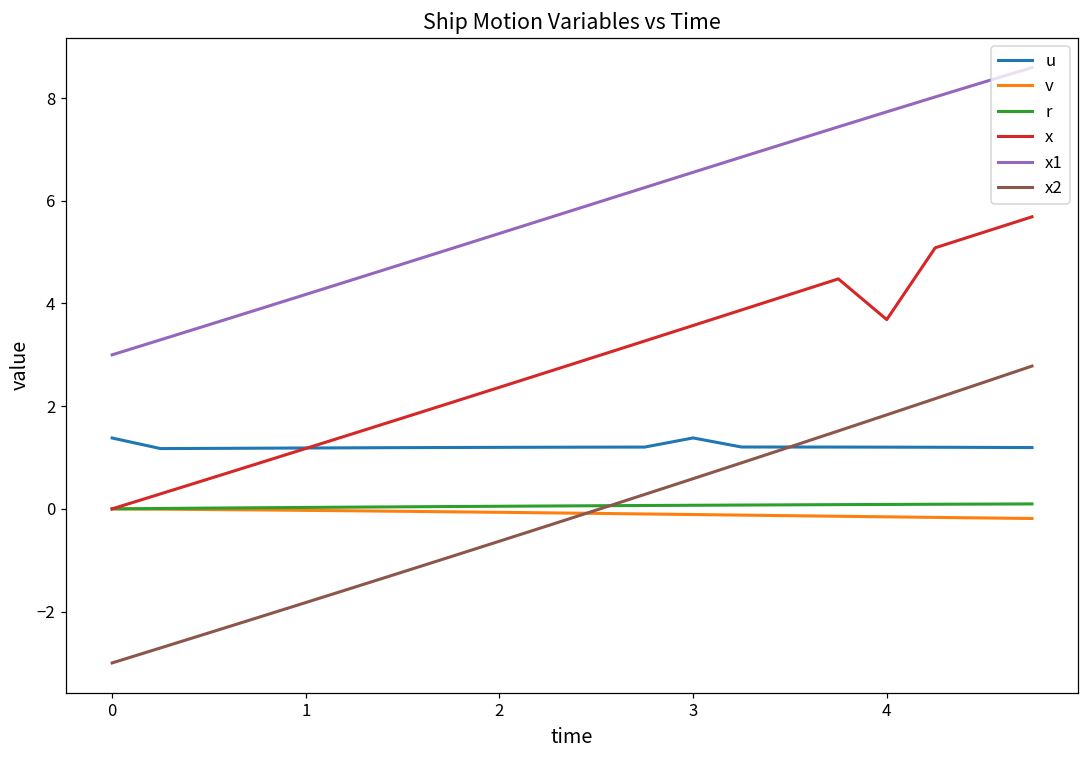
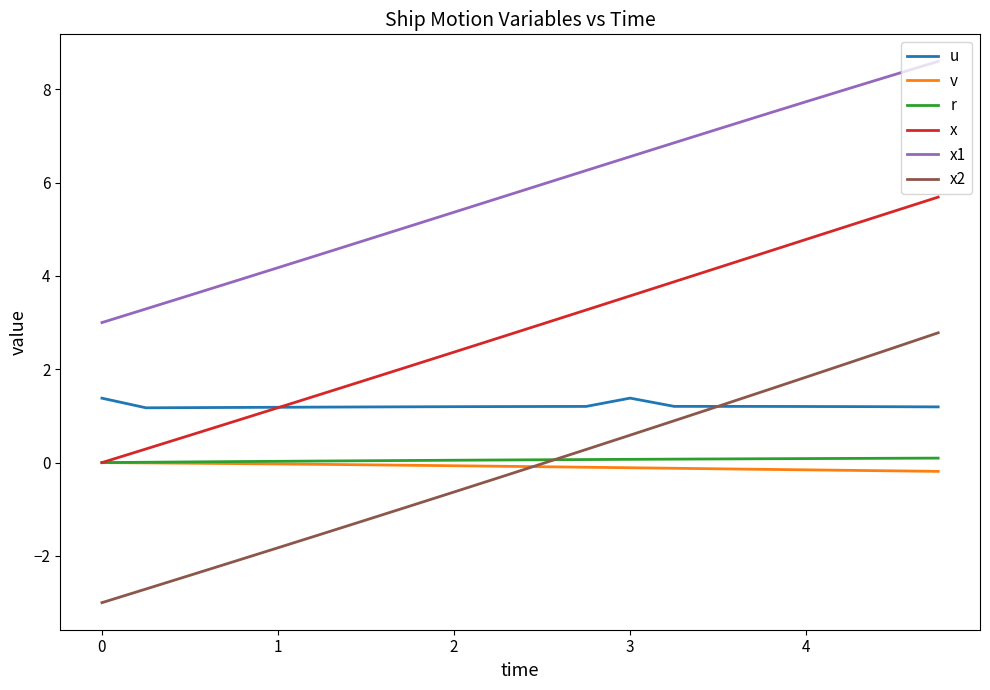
  {
    "u": {
      "0": 1.4,
      "2": 1.2,
      "3": 1.4,
      "4": 1.2
    },
    "v": {
      "1": 0.0,
      "2": -0.1,
      "3": -0.1,
      "4": -0.2
    },
    "r": {
      "1": 0.0,
      "2": 0.1,
      "3": 0.1,
      "4": 0.1
    },
    "x": {
      "2": 2.4,
      "3": 3.6,
-     "4": 3.7
+     "4": 4.8
    },
    "x1": {
      "0": 3.0,
      "1": 4.2,
      "2": 5.4,
      "3": 6.6,
      "4": 7.7
    },
    "x2": {
      "0": -3.0,
      "1": -1.8,
      "2": -0.6,
      "3": 0.6,
      "4": 1.8
    }
  }
